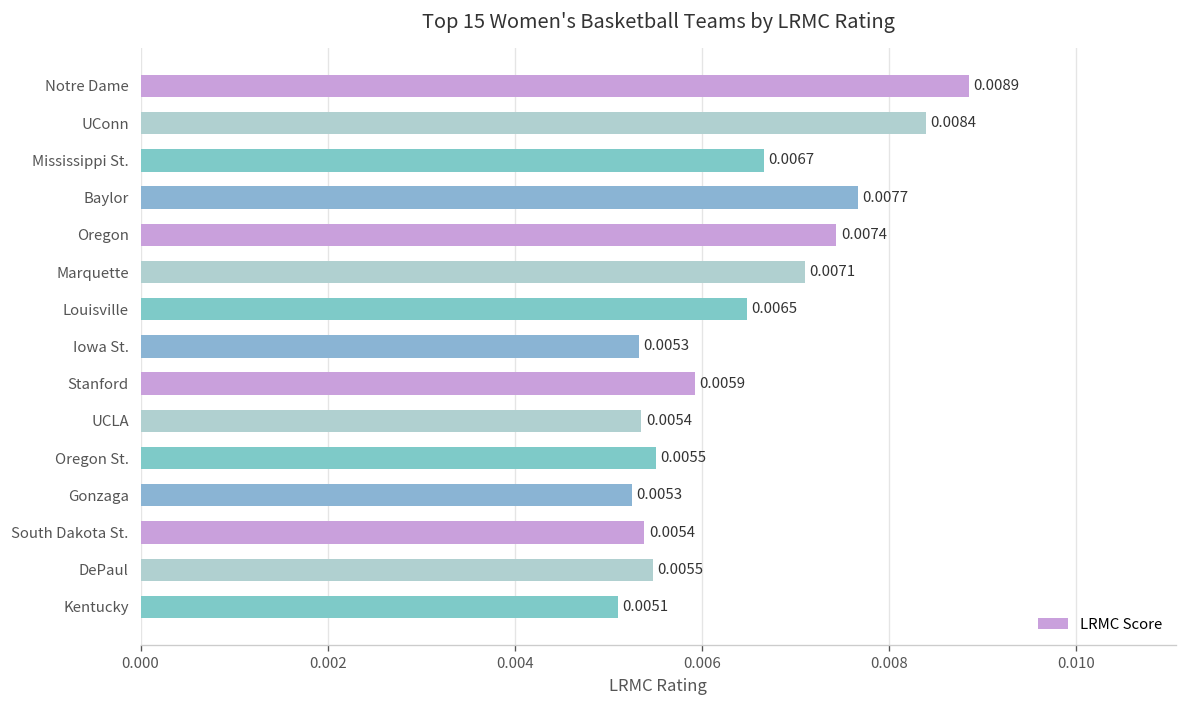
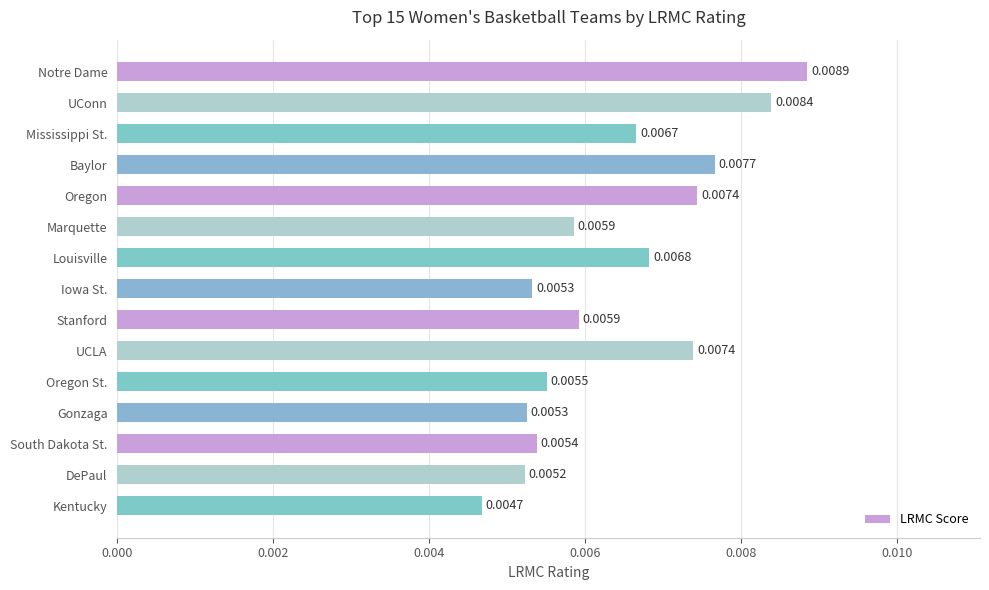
  {
    "Notre Dame": 0.0089,
    "UConn": 0.0084,
    "Mississippi St.": 0.0067,
    "Baylor": 0.0077,
    "Oregon": 0.0074,
-   "Marquette": 0.0071,
-   "Louisville": 0.0065,
+   "Marquette": 0.0059,
+   "Louisville": 0.0068,
    "Iowa St.": 0.0053,
    "Stanford": 0.0059,
-   "UCLA": 0.0054,
+   "UCLA": 0.0074,
    "Oregon St.": 0.0055,
    "Gonzaga": 0.0053,
    "South Dakota St.": 0.0054,
-   "DePaul": 0.0055,
-   "Kentucky": 0.0051
+   "DePaul": 0.0052,
+   "Kentucky": 0.0047
  }
